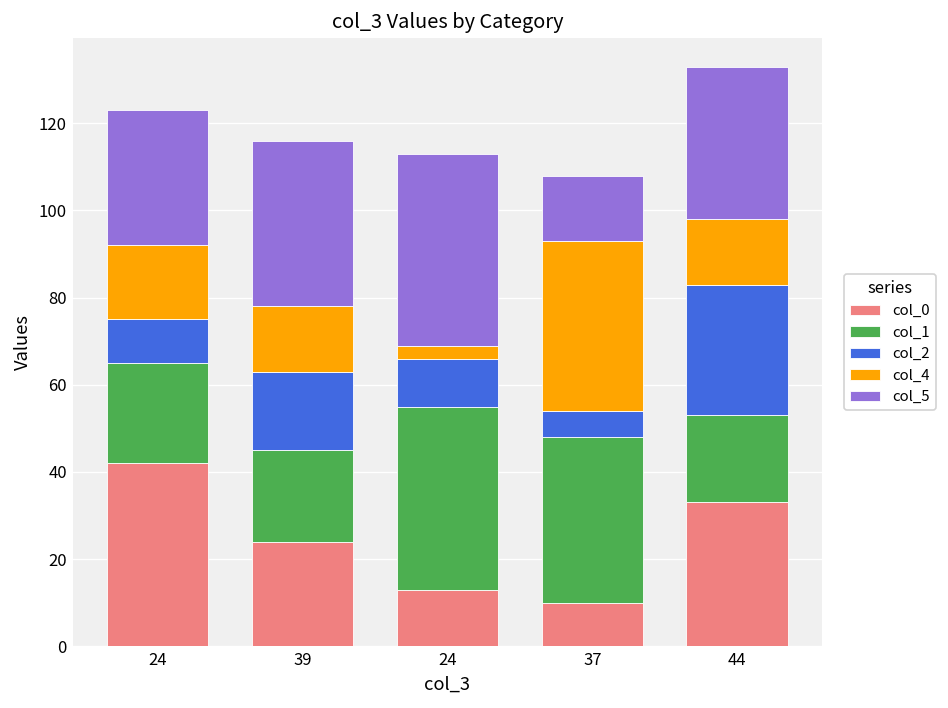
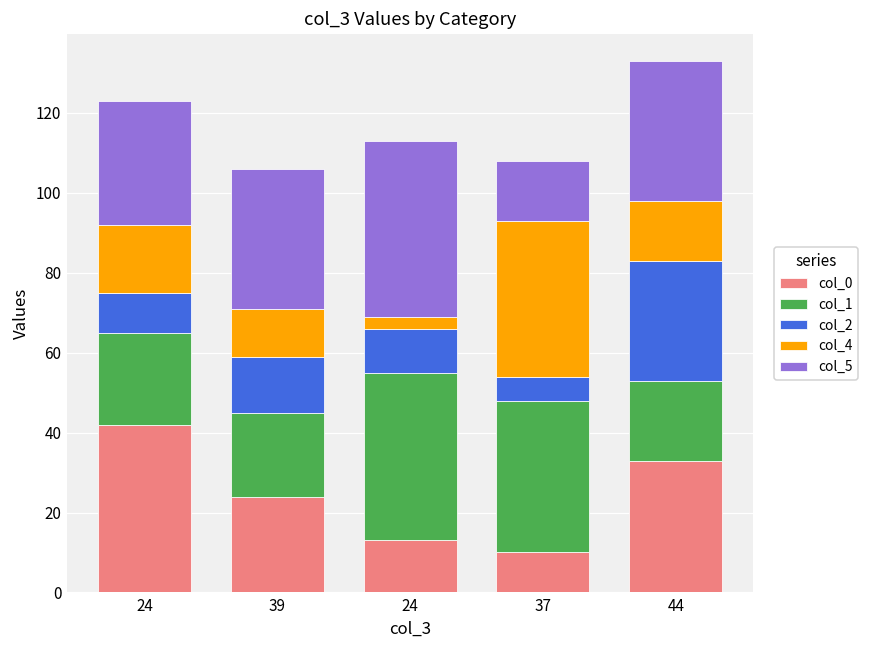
  {
    "col_0": {
      "39": 24,
      "37": 10,
      "44": 33
    },
    "col_1": {
      "39": 21,
      "37": 38,
      "44": 20
    },
    "col_2": {
-     "39": 18,
+     "39": 14,
      "37": 6,
      "44": 30
    },
    "col_4": {
-     "39": 15,
+     "39": 12,
      "37": 39,
      "44": 15
    },
    "col_5": {
-     "39": 38,
+     "39": 35,
      "37": 15,
      "44": 35
    }
  }
